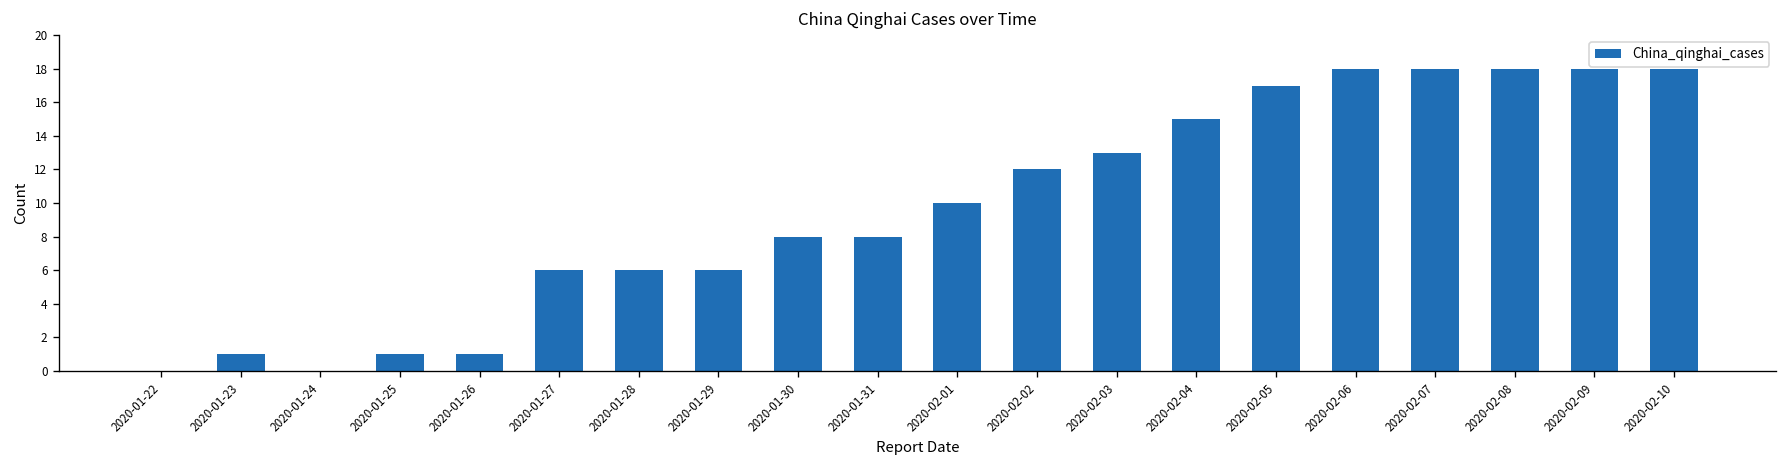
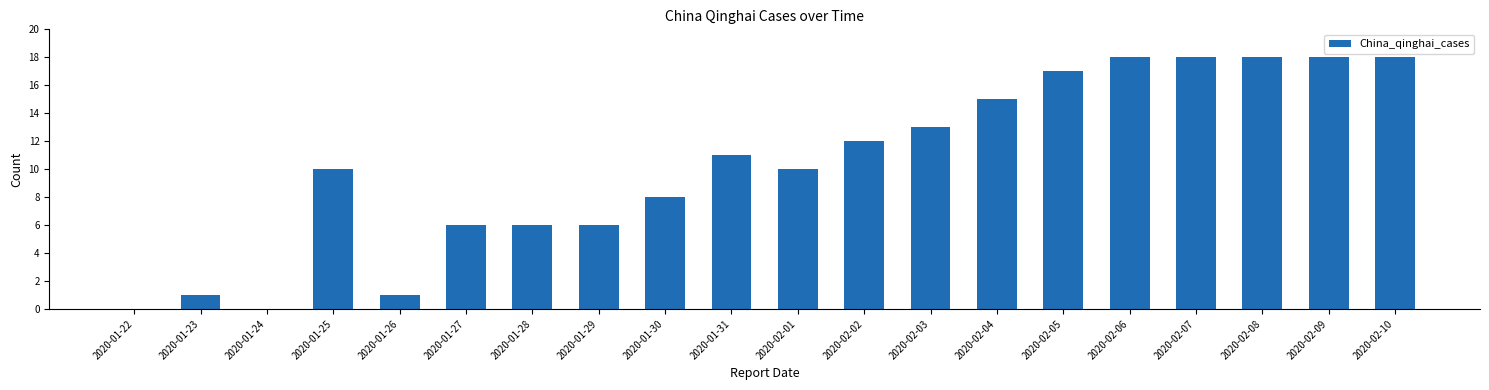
  {
    "2020-01-22": 0,
    "2020-01-23": 1,
    "2020-01-24": 0,
-   "2020-01-25": 1,
+   "2020-01-25": 10,
    "2020-01-26": 1,
    "2020-01-27": 6,
    "2020-01-28": 6,
    "2020-01-29": 6,
    "2020-01-30": 8,
-   "2020-01-31": 8,
+   "2020-01-31": 11,
    "2020-02-01": 10,
    "2020-02-02": 12,
    "2020-02-03": 13,
    "2020-02-04": 15,
    "2020-02-05": 17,
    "2020-02-06": 18,
    "2020-02-07": 18,
    "2020-02-08": 18,
    "2020-02-09": 18,
    "2020-02-10": 18
  }
